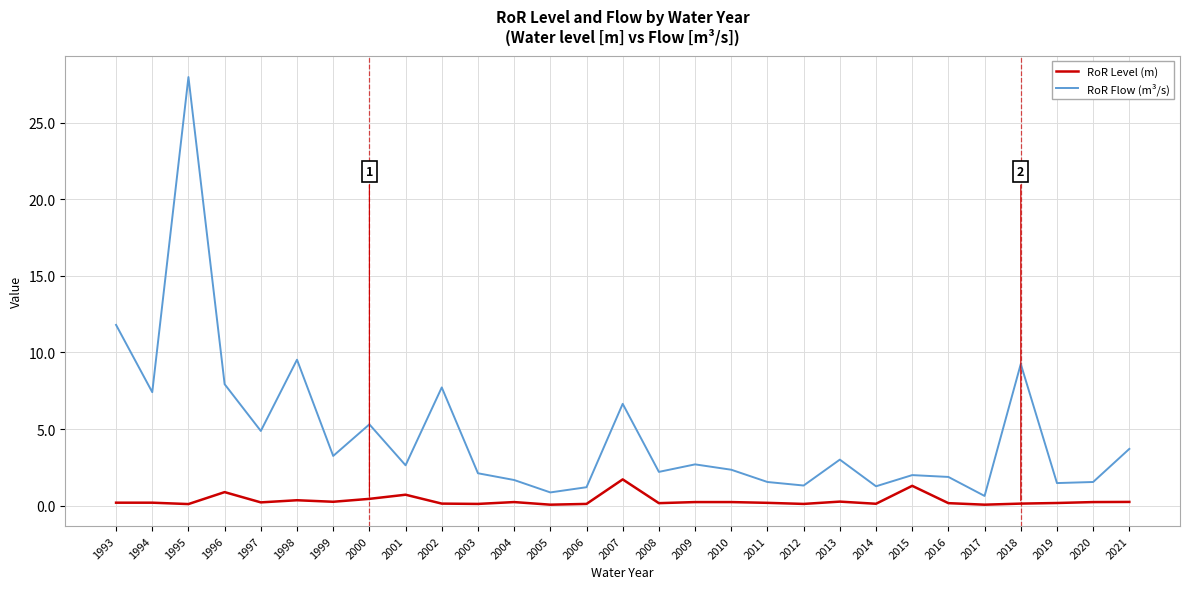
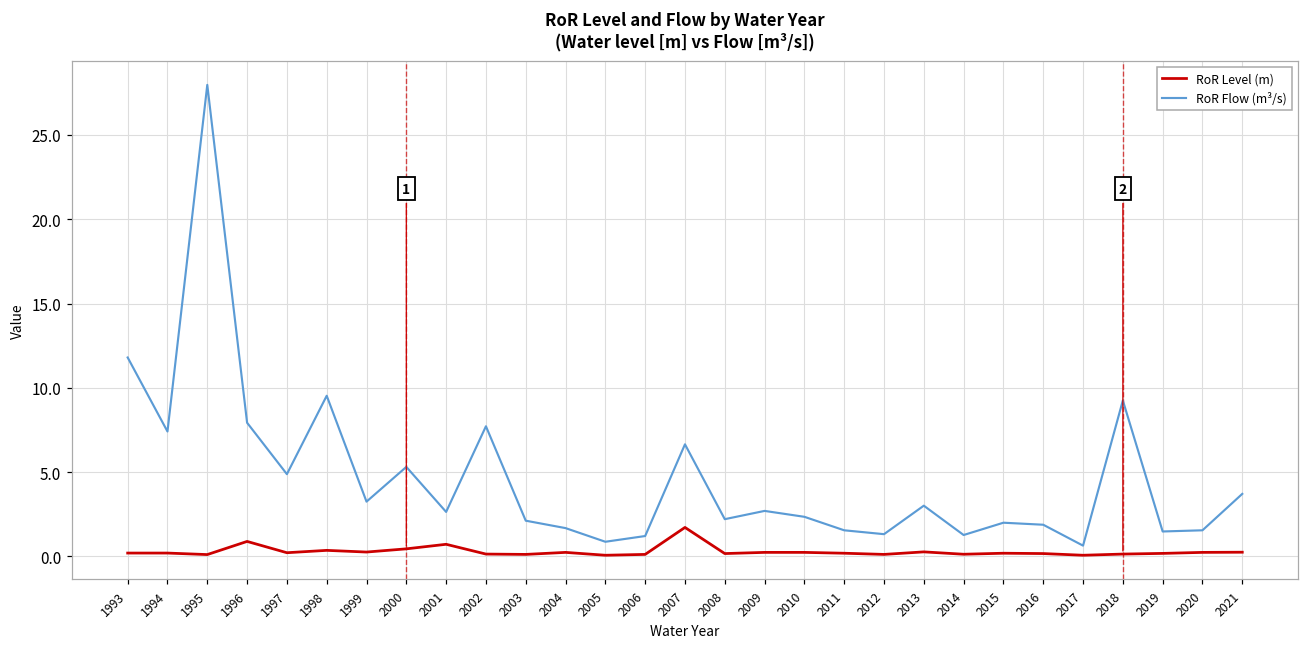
  {
    "RoR Level (m)": {
      "1993": 0.2,
      "1994": 0.2,
      "1995": 0.1,
      "1996": 0.9,
      "1997": 0.2,
      "1998": 0.4,
      "1999": 0.3,
      "2000": 0.5,
      "2001": 0.7,
      "2002": 0.1,
      "2003": 0.1,
      "2004": 0.2,
      "2005": 0.1,
      "2006": 0.1,
      "2007": 1.7,
      "2008": 0.2,
      "2009": 0.2,
      "2010": 0.2,
      "2011": 0.2,
      "2012": 0.1,
      "2013": 0.3,
      "2014": 0.1,
-     "2015": 1.3,
+     "2015": 0.2,
      "2016": 0.2,
      "2017": 0.1,
      "2018": 0.1,
      "2019": 0.2,
      "2020": 0.2,
      "2021": 0.3
    },
    "RoR Flow (m³/s)": {
      "1993": 11.8,
      "1994": 7.4,
      "1995": 28.0,
      "1996": 7.9,
      "1997": 4.9,
      "1998": 9.5,
      "1999": 3.3,
      "2001": 2.6,
      "2002": 7.7,
      "2003": 2.1,
      "2004": 1.7,
      "2005": 0.9,
      "2006": 1.2,
      "2007": 6.7,
      "2008": 2.2,
      "2009": 2.7,
      "2010": 2.4,
      "2011": 1.6,
      "2012": 1.3,
      "2013": 3.0,
      "2014": 1.3,
      "2015": 2.0,
      "2016": 1.9,
      "2017": 0.6,
      "2019": 1.5,
      "2020": 1.6,
      "2021": 3.7
    }
  }
